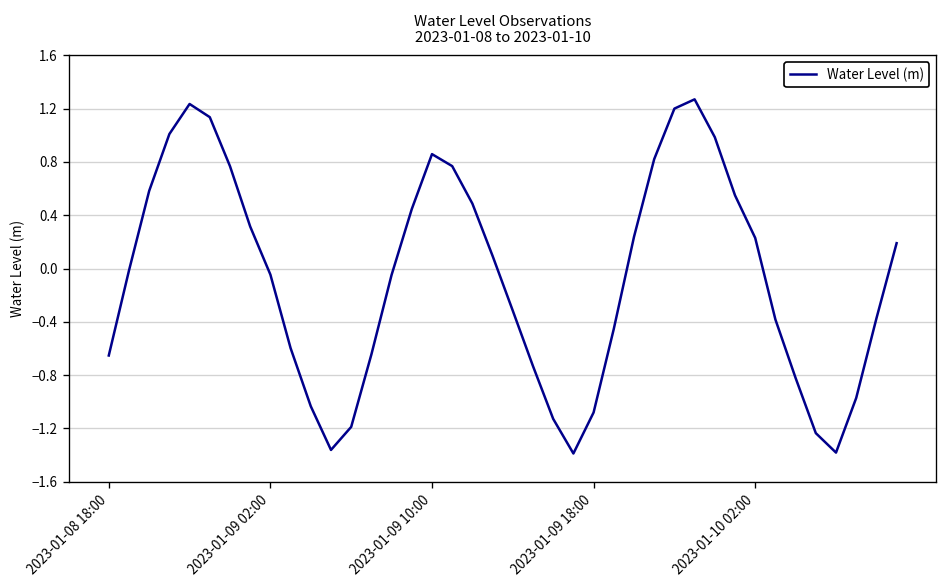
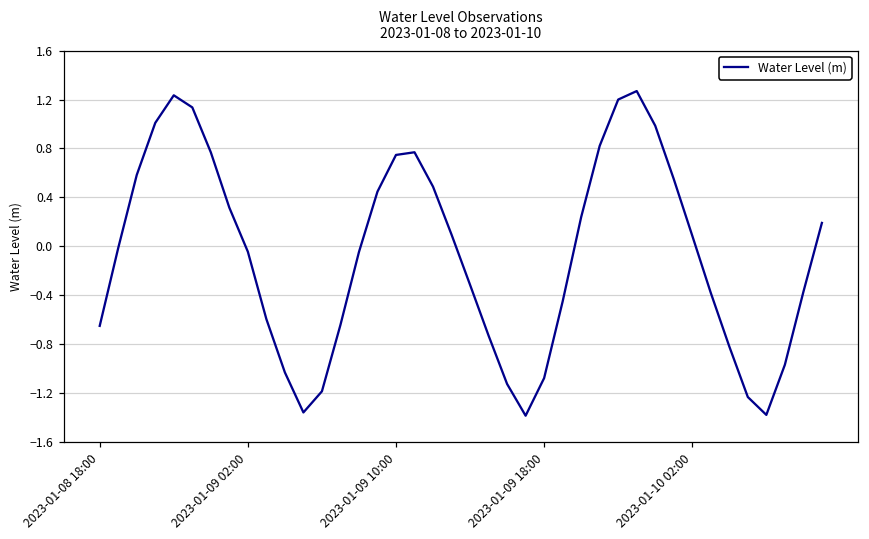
  {
    "2023-01-08 18:00": -0.65,
    "2023-01-09 02:00": -0.05,
-   "2023-01-09 10:00": 0.86,
+   "2023-01-09 10:00": 0.75,
    "2023-01-09 18:00": -1.08,
-   "2023-01-10 02:00": 0.23
+   "2023-01-10 02:00": 0.09
  }
